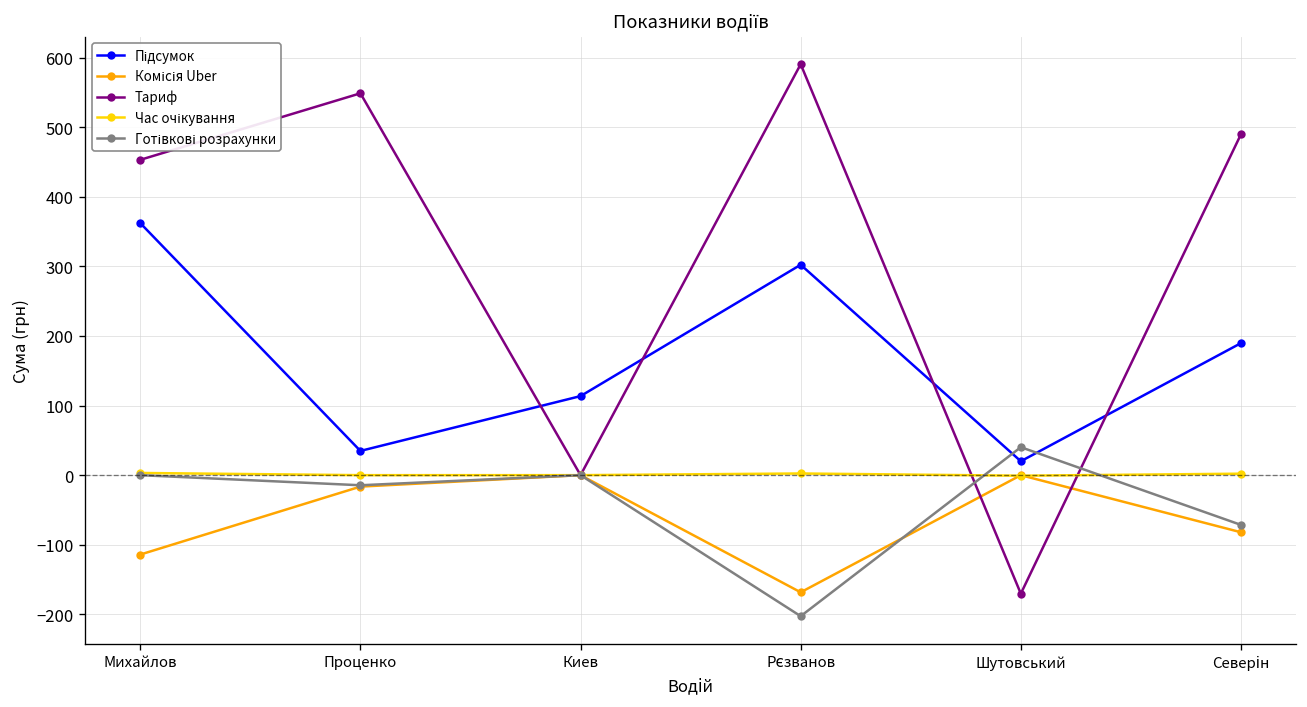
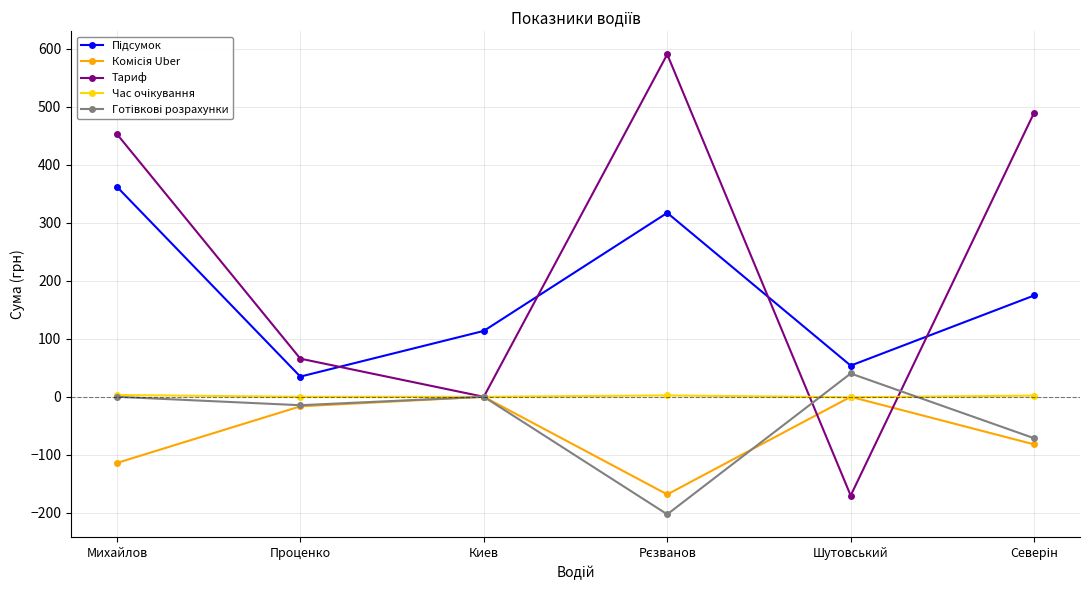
  {
    "Підсумок": {
      "Михайлов": 360,
      "Проценко": 30,
      "Киев": 110,
-     "Рєзванов": 300,
-     "Шутовський": 20,
-     "Северін": 190
+     "Рєзванов": 320,
+     "Шутовський": 50,
+     "Северін": 170
    },
    "Тариф": {
      "Михайлов": 450,
-     "Проценко": 550,
+     "Проценко": 70,
      "Рєзванов": 590,
      "Шутовський": -170,
      "Северін": 490
    },
    "Готівкові розрахунки": {
      "Рєзванов": -200,
      "Шутовський": 40,
      "Северін": -70
    }
  }
